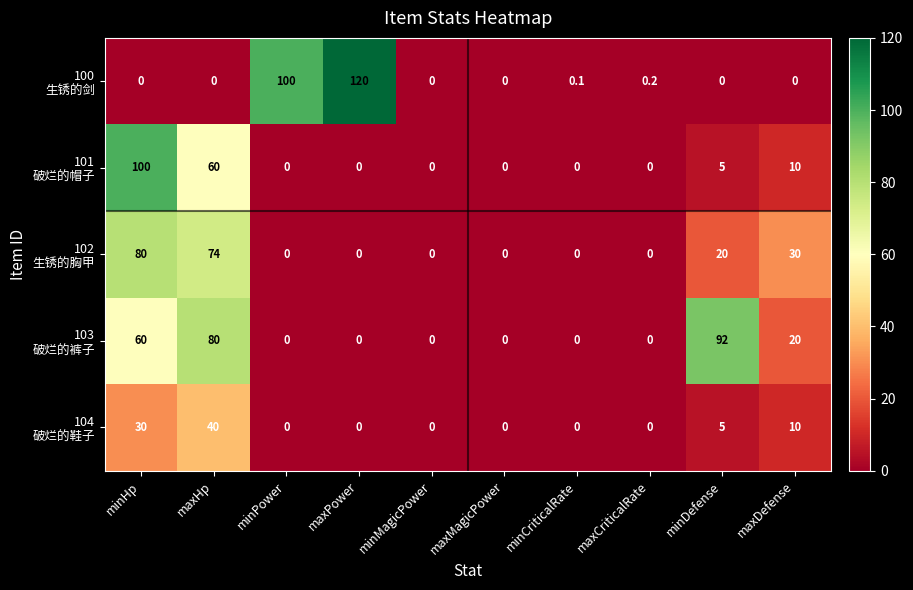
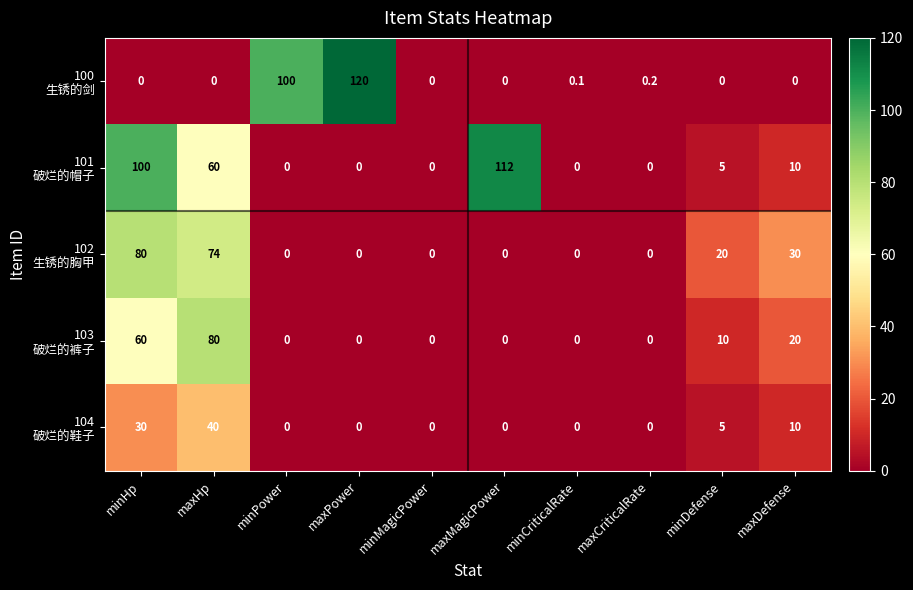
  {
    "100 生锈的剑": {
      "minHp": 0,
      "maxHp": 0,
      "minPower": 100,
      "maxPower": 120,
      "minMagicPower": 0,
      "maxMagicPower": 0,
      "minCriticalRate": 0.1,
      "maxCriticalRate": 0.2,
      "minDefense": 0,
      "maxDefense": 0
    },
    "101 破烂的帽子": {
      "minHp": 100,
      "maxHp": 60,
      "minPower": 0,
      "maxPower": 0,
      "minMagicPower": 0,
-     "maxMagicPower": 0,
+     "maxMagicPower": 112,
      "minCriticalRate": 0,
      "maxCriticalRate": 0,
      "minDefense": 5,
      "maxDefense": 10
    },
    "102 生锈的胸甲": {
      "minHp": 80,
      "maxHp": 74,
      "minPower": 0,
      "maxPower": 0,
      "minMagicPower": 0,
      "maxMagicPower": 0,
      "minCriticalRate": 0,
      "maxCriticalRate": 0,
      "minDefense": 20,
      "maxDefense": 30
    },
    "103 破烂的裤子": {
      "minHp": 60,
      "maxHp": 80,
      "minPower": 0,
      "maxPower": 0,
      "minMagicPower": 0,
      "maxMagicPower": 0,
      "minCriticalRate": 0,
      "maxCriticalRate": 0,
-     "minDefense": 92,
+     "minDefense": 10,
      "maxDefense": 20
    },
    "104 破烂的鞋子": {
      "minHp": 30,
      "maxHp": 40,
      "minPower": 0,
      "maxPower": 0,
      "minMagicPower": 0,
      "maxMagicPower": 0,
      "minCriticalRate": 0,
      "maxCriticalRate": 0,
      "minDefense": 5,
      "maxDefense": 10
    }
  }
